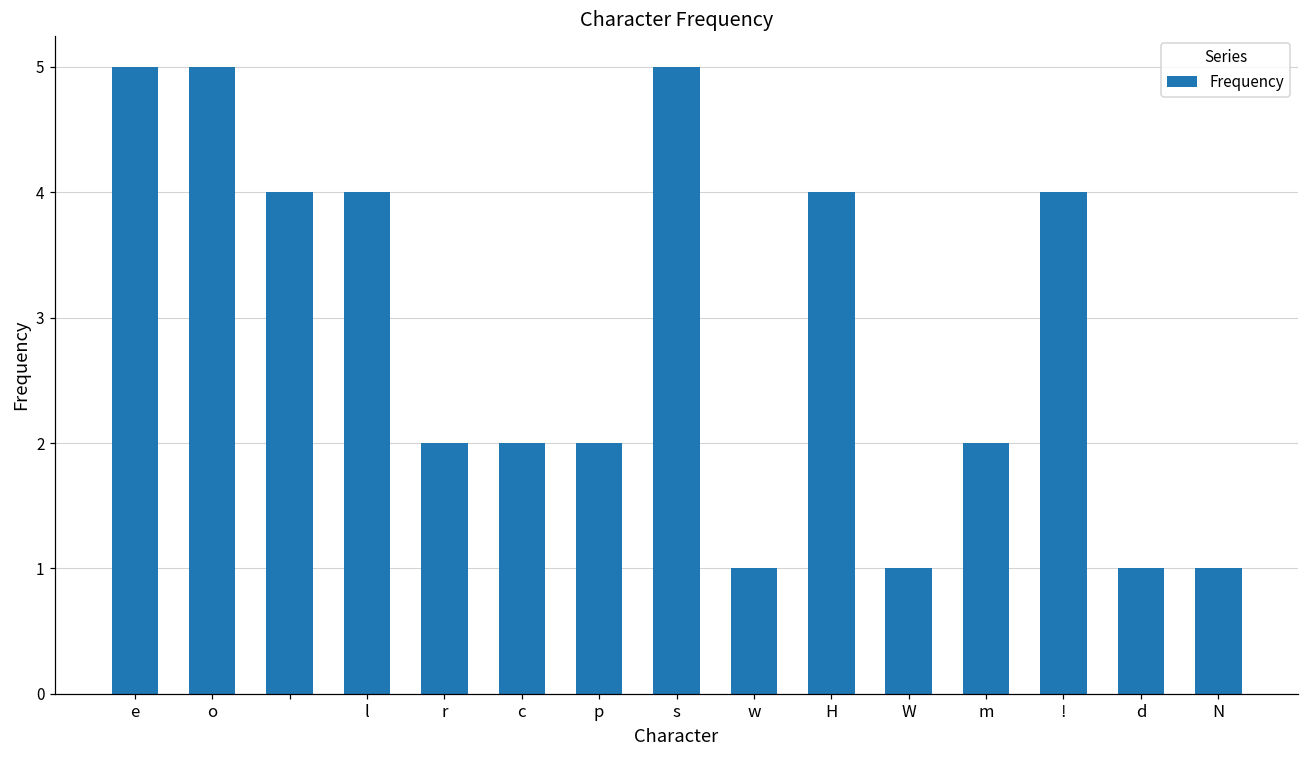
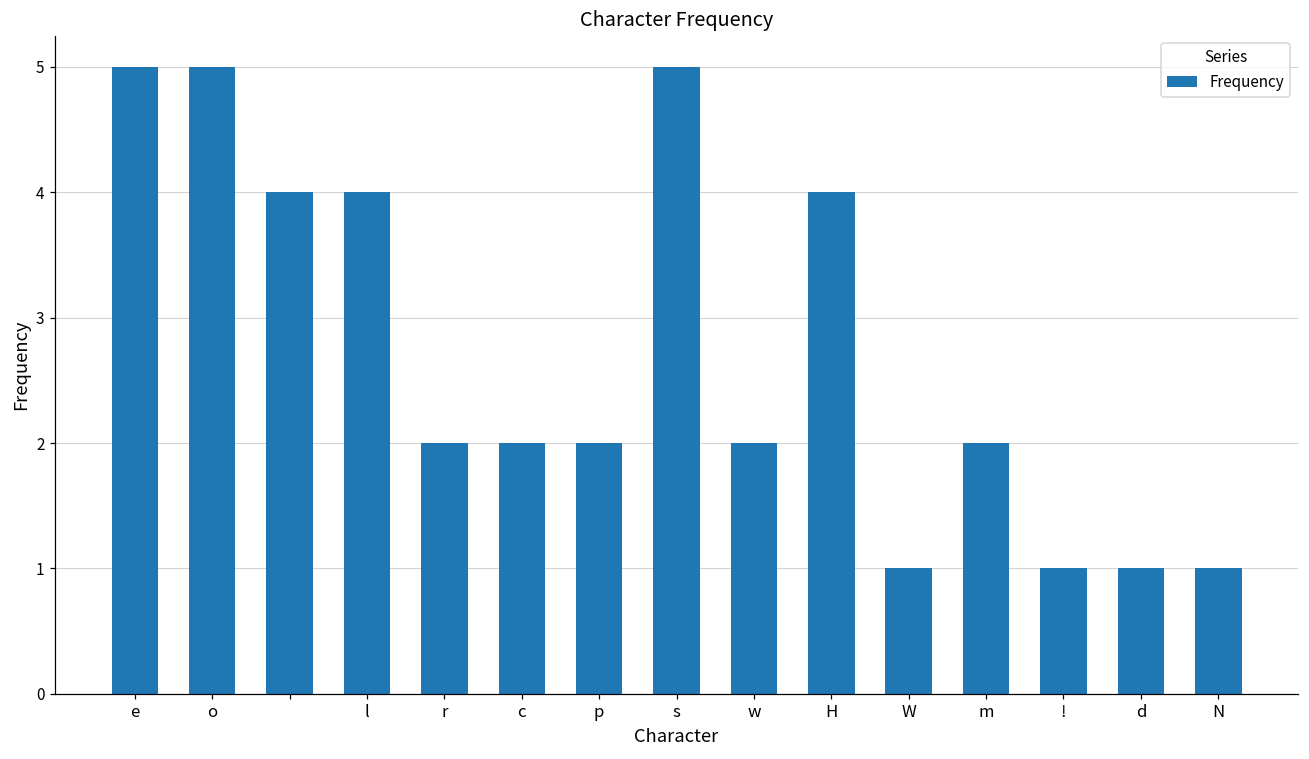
  {
    "e": 5,
    "o": 5,
    "l": 4,
    "r": 2,
    "c": 2,
    "p": 2,
    "s": 5,
-   "w": 1,
+   "w": 2,
    "H": 4,
    "W": 1,
    "m": 2,
-   "!": 4,
+   "!": 1,
    "d": 1,
    "N": 1
  }
